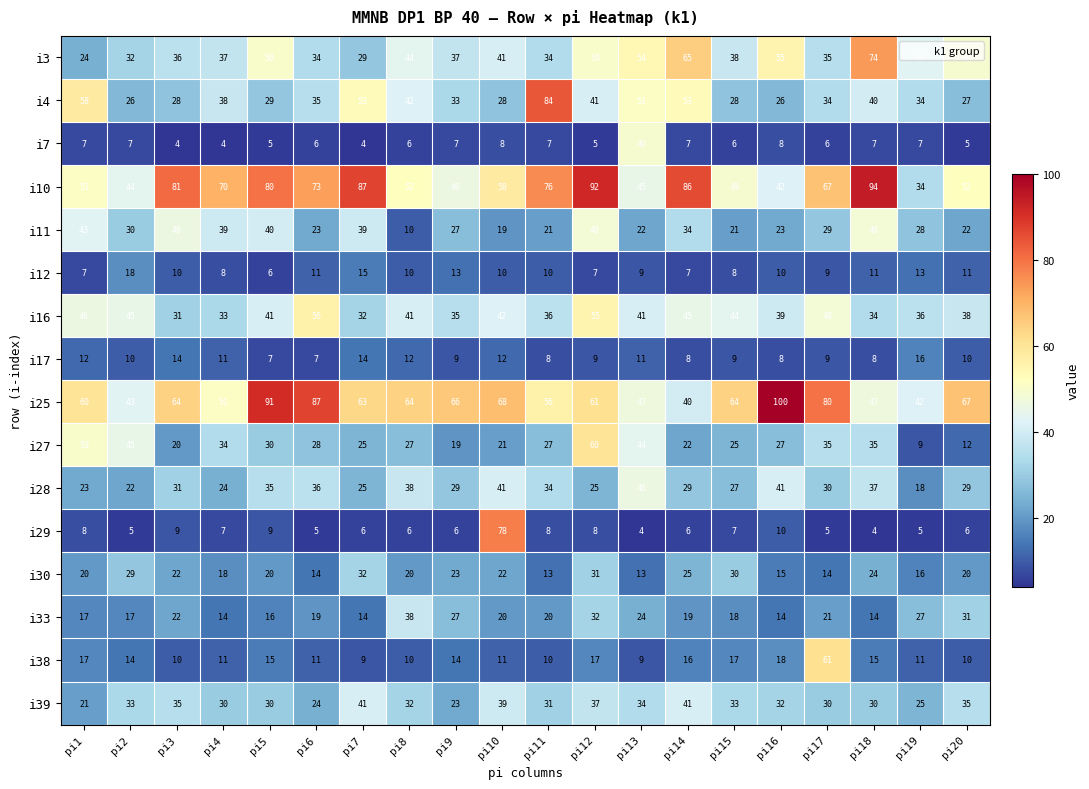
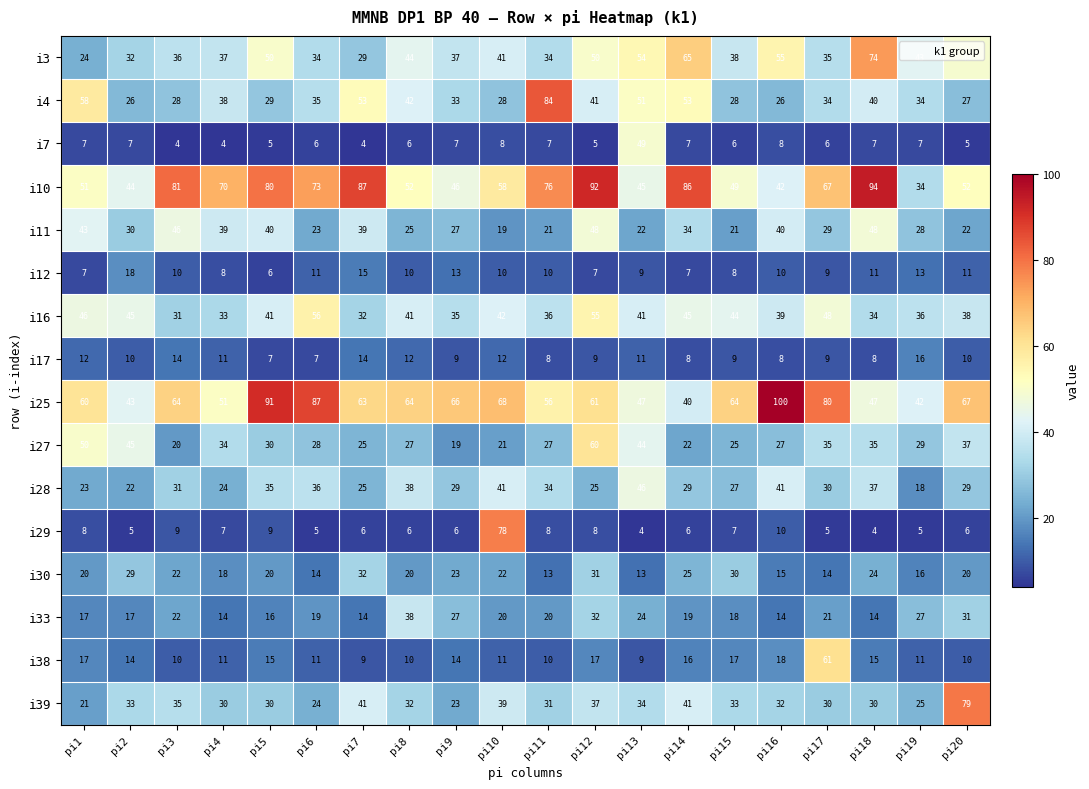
  {
    "i11": {
      "pi2": 30,
      "pi4": 39,
      "pi5": 40,
      "pi6": 23,
      "pi7": 39,
-     "pi8": 10,
+     "pi8": 25,
      "pi9": 27,
      "pi10": 19,
      "pi11": 21,
      "pi13": 22,
      "pi14": 34,
      "pi15": 21,
-     "pi16": 23,
+     "pi16": 40,
      "pi17": 29,
      "pi19": 28,
      "pi20": 22
    },
    "i27": {
      "pi1": 50,
      "pi3": 20,
      "pi4": 34,
      "pi5": 30,
      "pi6": 28,
      "pi7": 25,
      "pi8": 27,
      "pi9": 19,
      "pi10": 21,
      "pi11": 27,
      "pi12": 60,
      "pi14": 22,
      "pi15": 25,
      "pi16": 27,
      "pi17": 35,
      "pi18": 35,
-     "pi19": 9,
-     "pi20": 12
+     "pi19": 29,
+     "pi20": 37
    },
    "i39": {
      "pi1": 21,
      "pi2": 33,
      "pi3": 35,
      "pi4": 30,
      "pi5": 30,
      "pi6": 24,
      "pi7": 41,
      "pi8": 32,
      "pi9": 23,
      "pi10": 39,
      "pi11": 31,
      "pi12": 37,
      "pi13": 34,
      "pi14": 41,
      "pi15": 33,
      "pi16": 32,
      "pi17": 30,
      "pi18": 30,
      "pi19": 25,
-     "pi20": 35
+     "pi20": 79
    }
  }
